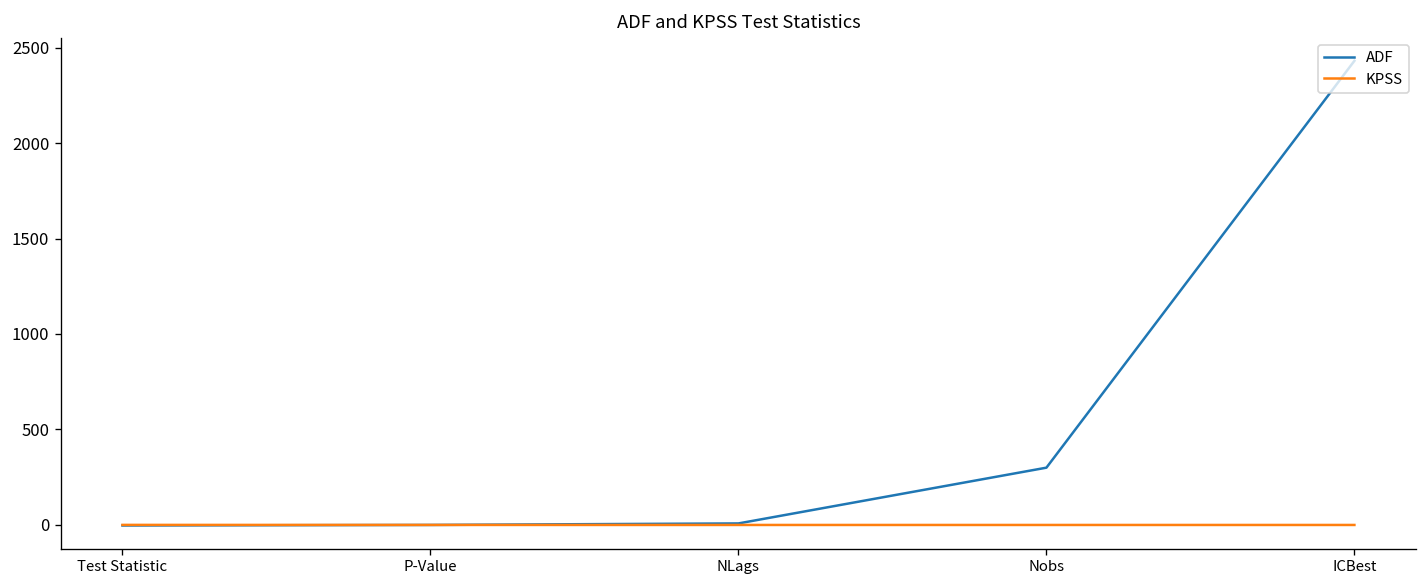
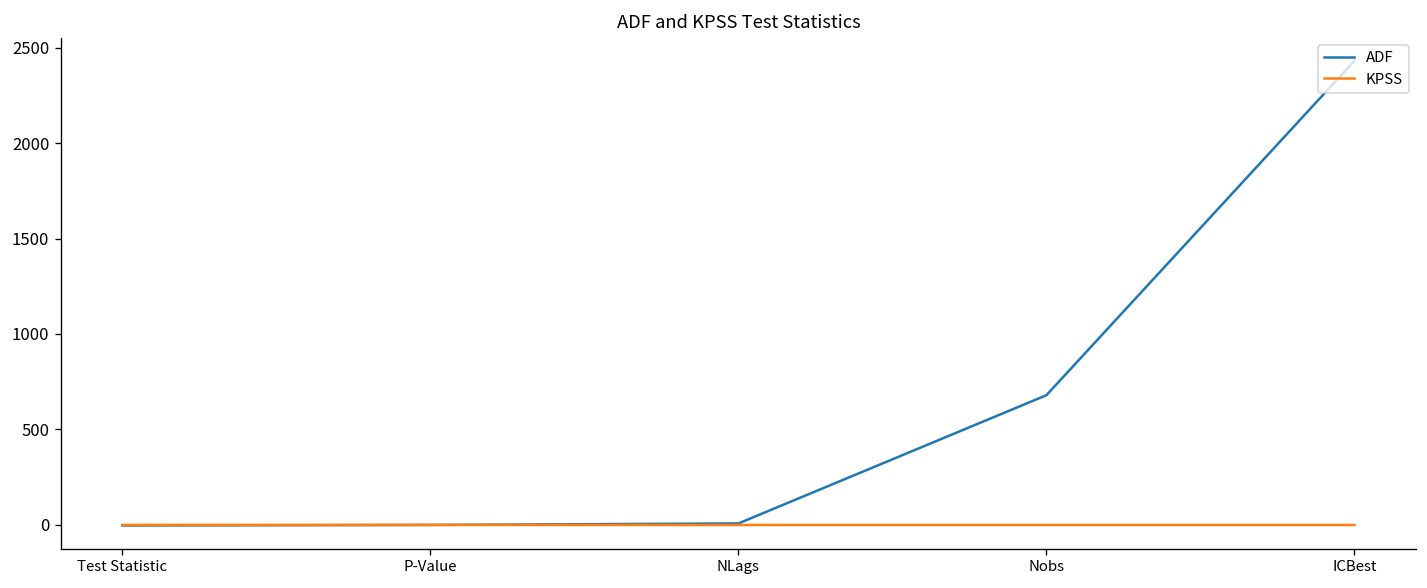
  {
    "ADF": {
-     "Nobs": 300
+     "Nobs": 680
    },
    "KPSS": {
      "Nobs": 0,
      "ICBest": 0
    }
  }
